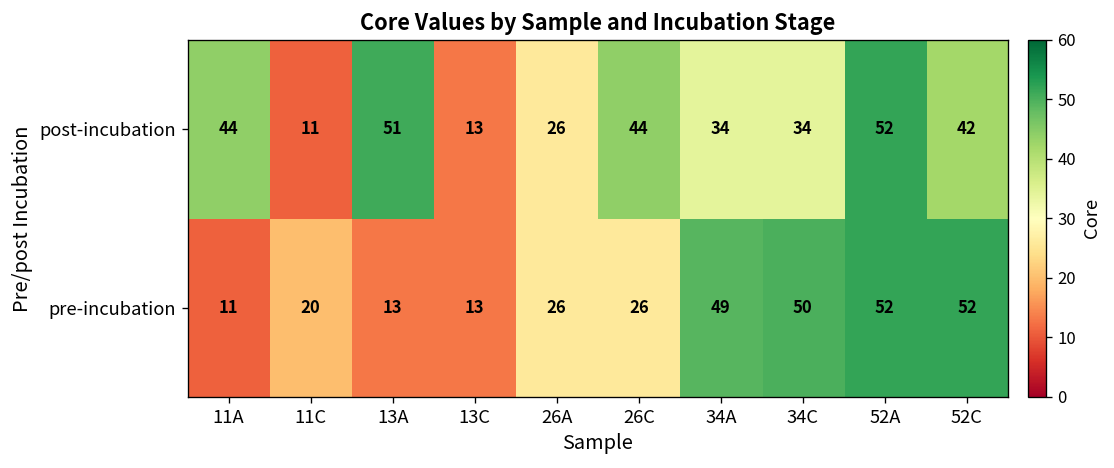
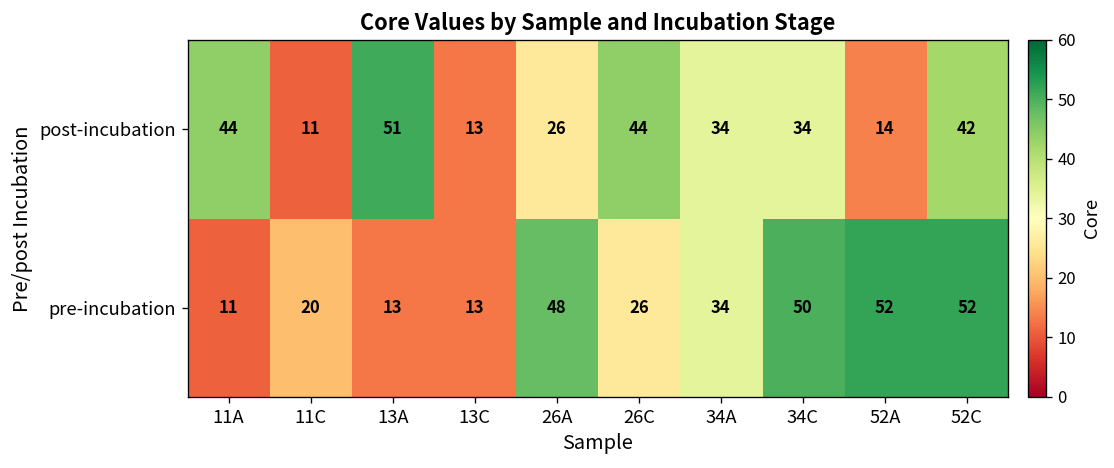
  {
    "post-incubation": {
      "11A": 44,
      "11C": 11,
      "13A": 51,
      "13C": 13,
      "26A": 26,
      "26C": 44,
      "34A": 34,
      "34C": 34,
-     "52A": 52,
+     "52A": 14,
      "52C": 42
    },
    "pre-incubation": {
      "11A": 11,
      "11C": 20,
      "13A": 13,
      "13C": 13,
-     "26A": 26,
+     "26A": 48,
      "26C": 26,
-     "34A": 49,
+     "34A": 34,
      "34C": 50,
      "52A": 52,
      "52C": 52
    }
  }
